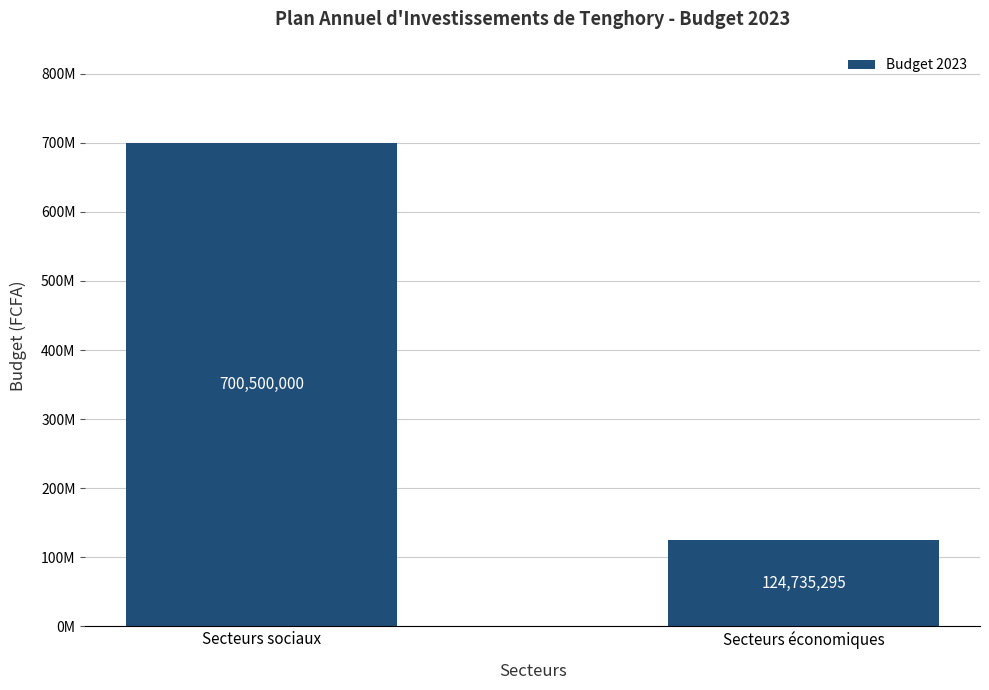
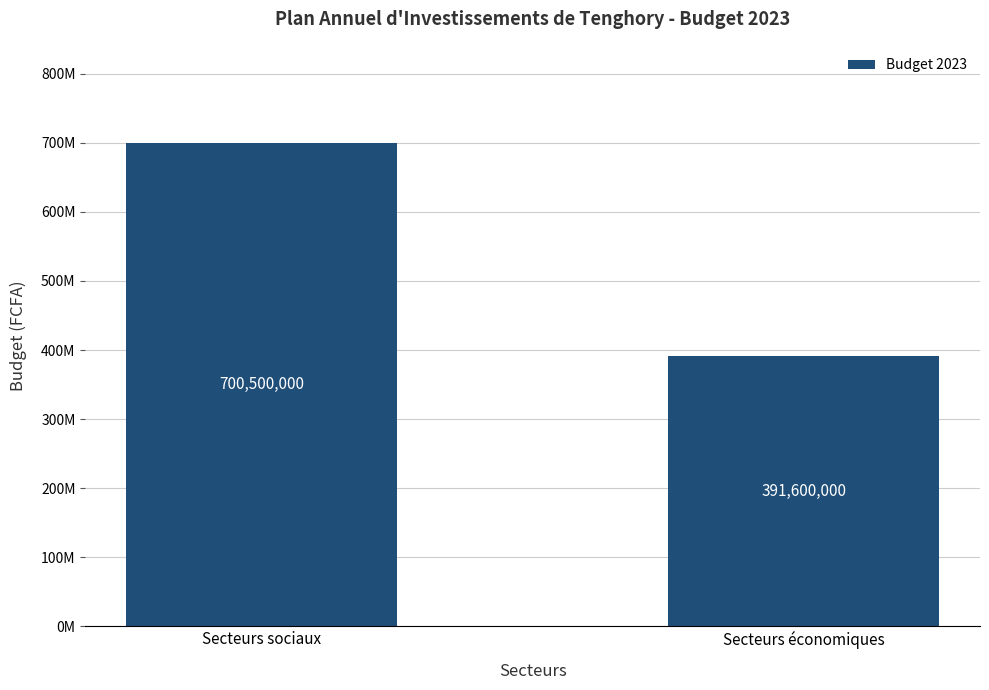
  {
    "Secteurs sociaux": "700,500,000",
-   "Secteurs économiques": "124,735,295"
+   "Secteurs économiques": "391,600,000"
  }
